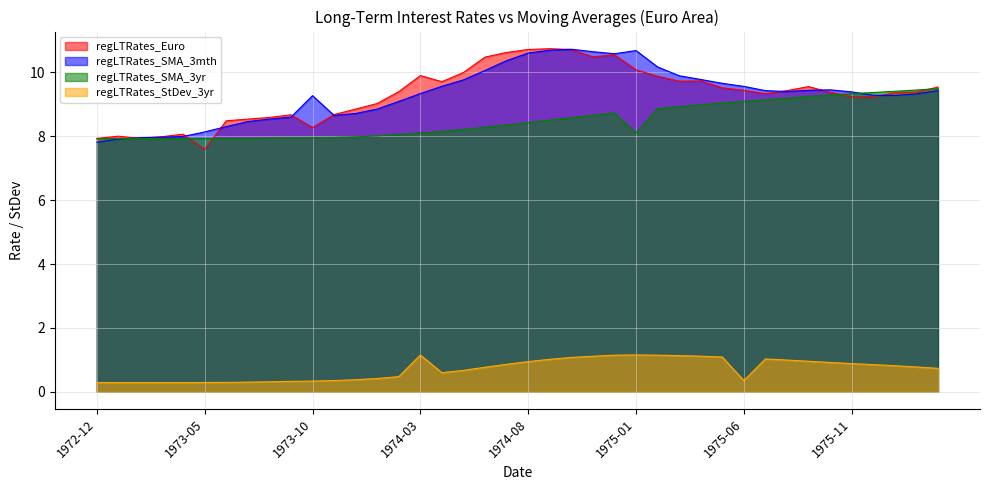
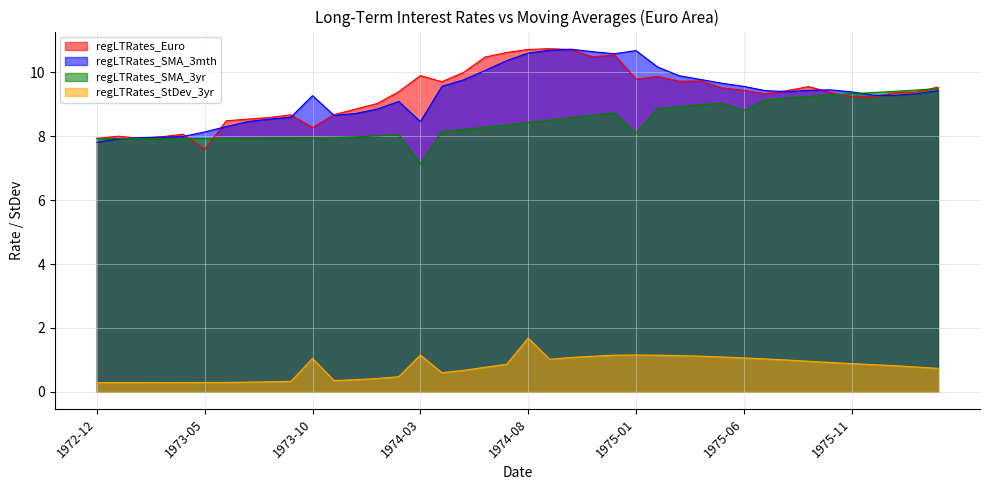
  {
    "regLTRates_Euro": {
      "1973-05": 7.6,
      "1973-10": 8.3,
      "1974-03": 9.9,
      "1974-08": 10.7,
-     "1975-01": 10.1,
+     "1975-01": 9.8,
      "1975-06": 9.4,
      "1975-11": 9.2
    },
    "regLTRates_SMA_3mth": {
      "1972-12": 7.8,
      "1973-05": 8.1,
      "1973-10": 9.3,
-     "1974-03": 9.3,
+     "1974-03": 8.5,
      "1974-08": 10.6,
      "1975-01": 10.7,
      "1975-06": 9.6
    },
    "regLTRates_SMA_3yr": {
      "1973-05": 7.9,
      "1973-10": 8.0,
-     "1974-03": 8.1,
+     "1974-03": 7.1,
      "1974-08": 8.4,
      "1975-01": 8.1,
-     "1975-06": 9.1
+     "1975-06": 8.8
    },
    "regLTRates_StDev_3yr": {
      "1972-12": 0.3,
      "1973-05": 0.3,
-     "1973-10": 0.3,
+     "1973-10": 1.0,
      "1974-03": 1.2,
-     "1974-08": 0.9,
+     "1974-08": 1.7,
      "1975-01": 1.2,
-     "1975-06": 0.4,
+     "1975-06": 1.1,
      "1975-11": 0.9
    }
  }
